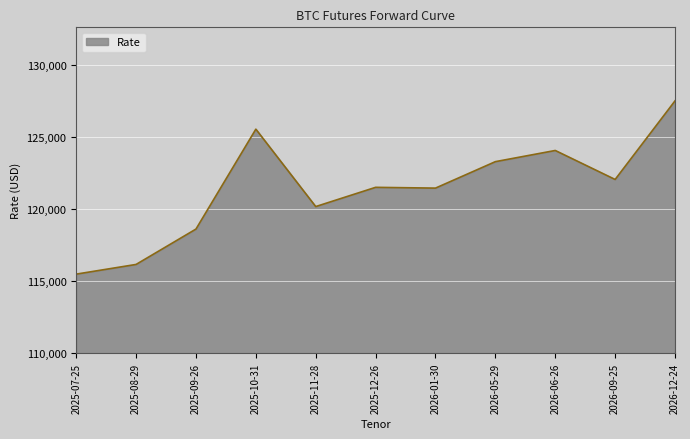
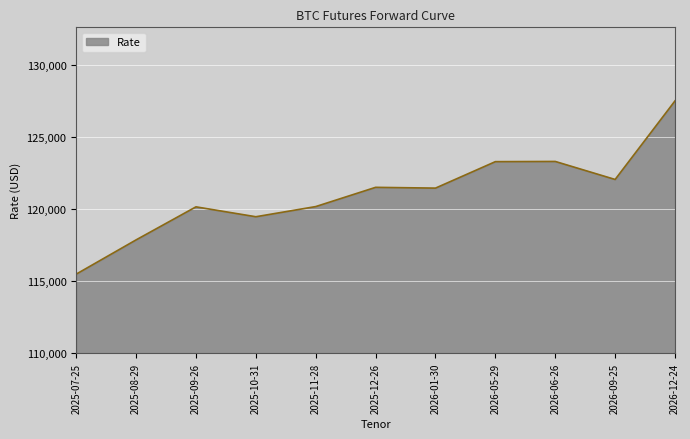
  {
    "2025-07-25": "115,500",
-   "2025-08-29": "116,200",
-   "2025-09-26": "118,600",
-   "2025-10-31": "125,500",
+   "2025-08-29": "117,900",
+   "2025-09-26": "120,200",
+   "2025-10-31": "119,500",
    "2025-11-28": "120,200",
    "2025-12-26": "121,500",
    "2026-01-30": "121,500",
    "2026-05-29": "123,300",
-   "2026-06-26": "124,100",
+   "2026-06-26": "123,300",
    "2026-09-25": "122,100",
    "2026-12-24": "127,500"
  }
